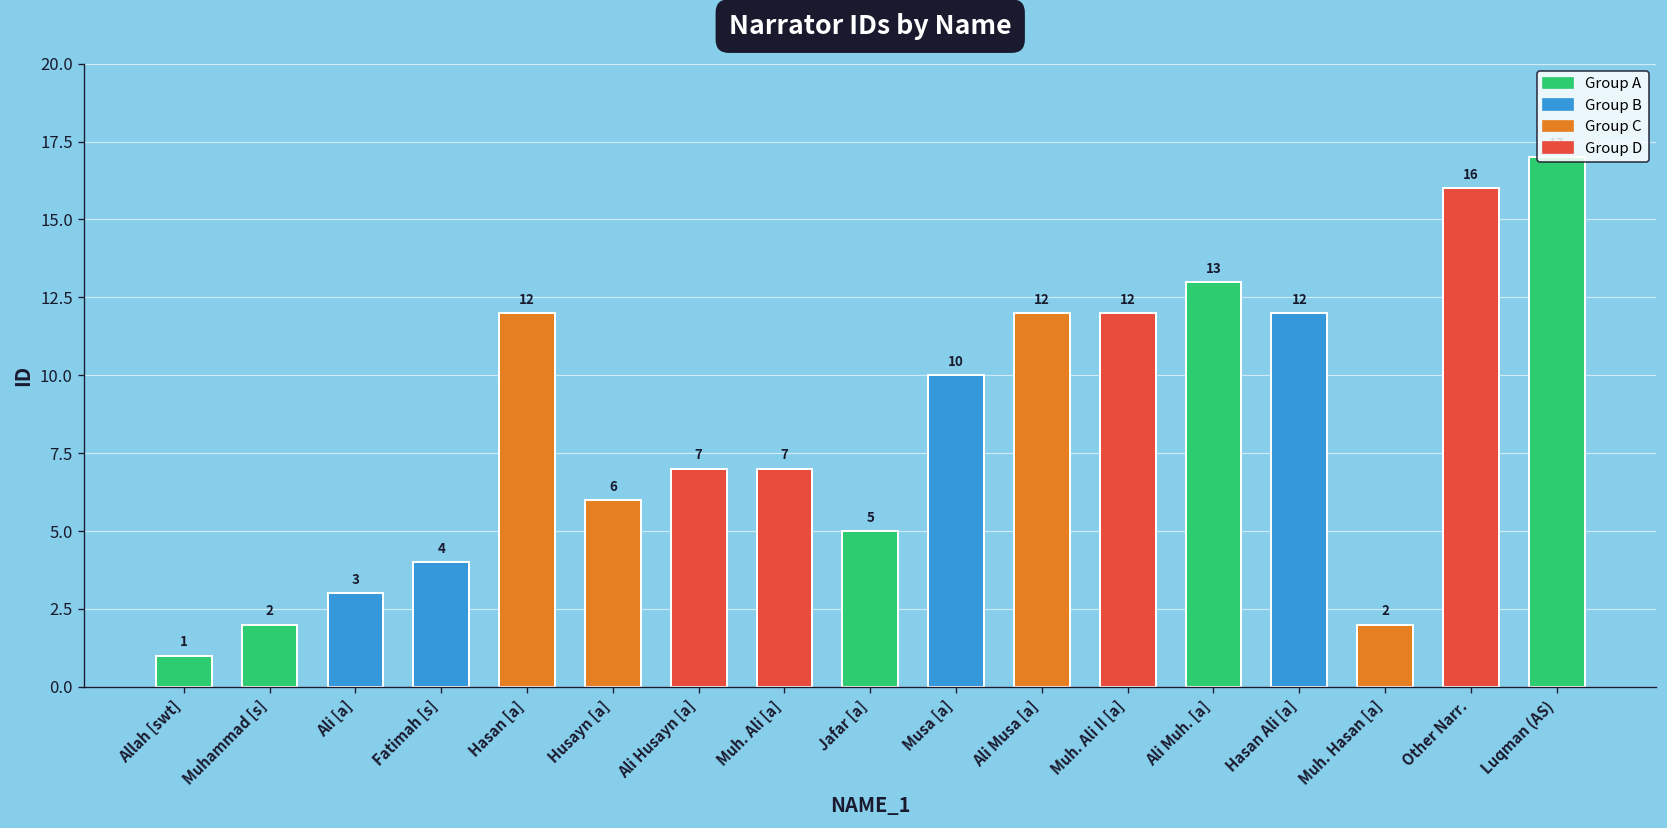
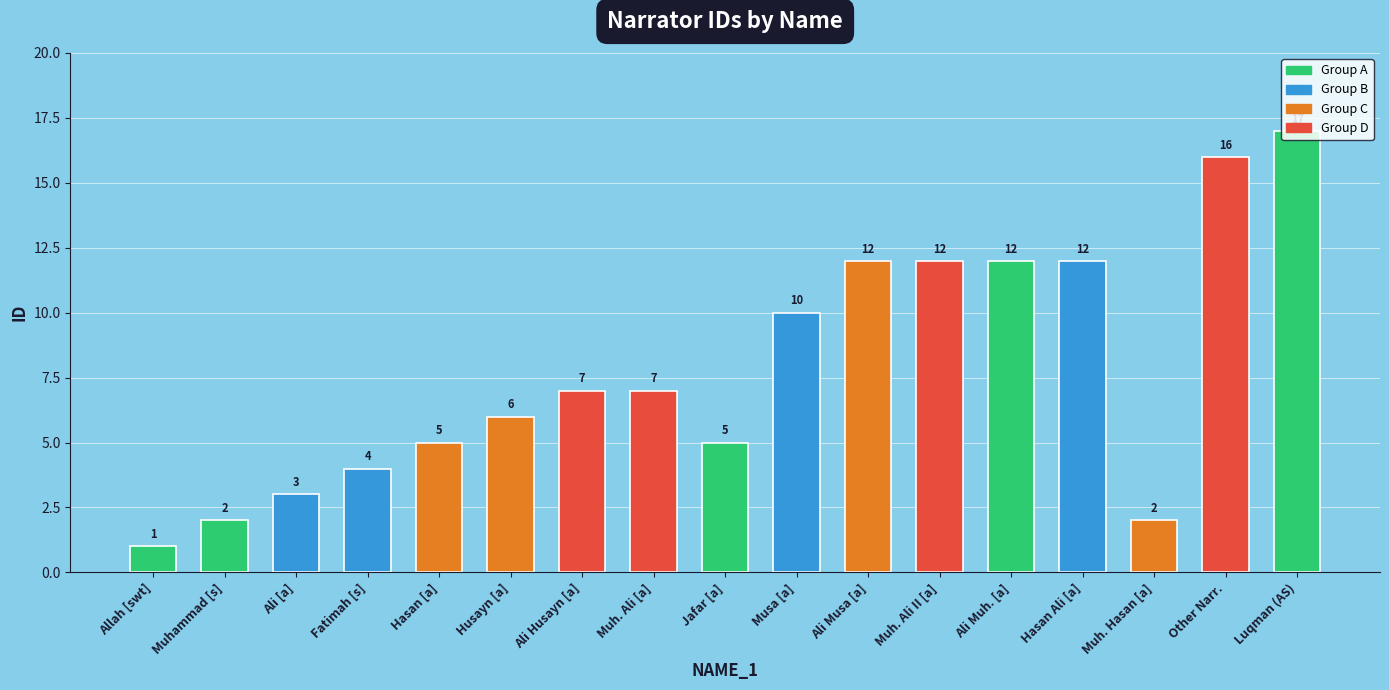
  {
    "Allah [swt]": 1,
    "Muhammad [s]": 2,
    "Ali [a]": 3,
    "Fatimah [s]": 4,
-   "Hasan [a]": 12,
+   "Hasan [a]": 5,
    "Husayn [a]": 6,
    "Ali Husayn [a]": 7,
    "Muh. Ali [a]": 7,
    "Jafar [a]": 5,
    "Musa [a]": 10,
    "Ali Musa [a]": 12,
    "Muh. Ali II [a]": 12,
-   "Ali Muh. [a]": 13,
+   "Ali Muh. [a]": 12,
    "Hasan Ali [a]": 12,
    "Muh. Hasan [a]": 2,
    "Other Narr.": 16
  }
